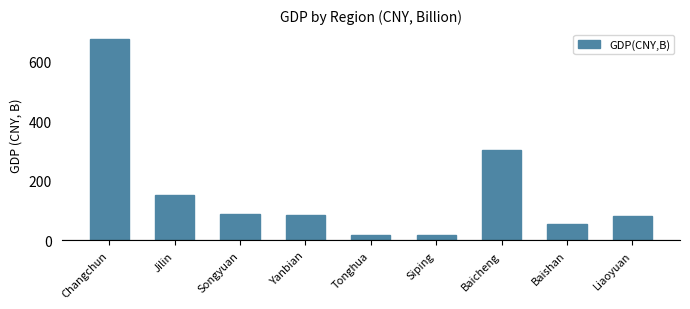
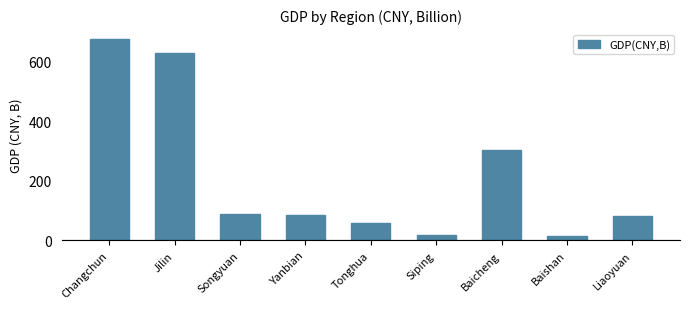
  {
    "Changchun": 670,
-   "Jilin": 150,
+   "Jilin": 630,
    "Songyuan": 90,
    "Yanbian": 80,
-   "Tonghua": 20,
+   "Tonghua": 60,
    "Siping": 20,
    "Baicheng": 300,
-   "Baishan": 50,
+   "Baishan": 20,
    "Liaoyuan": 80
  }
